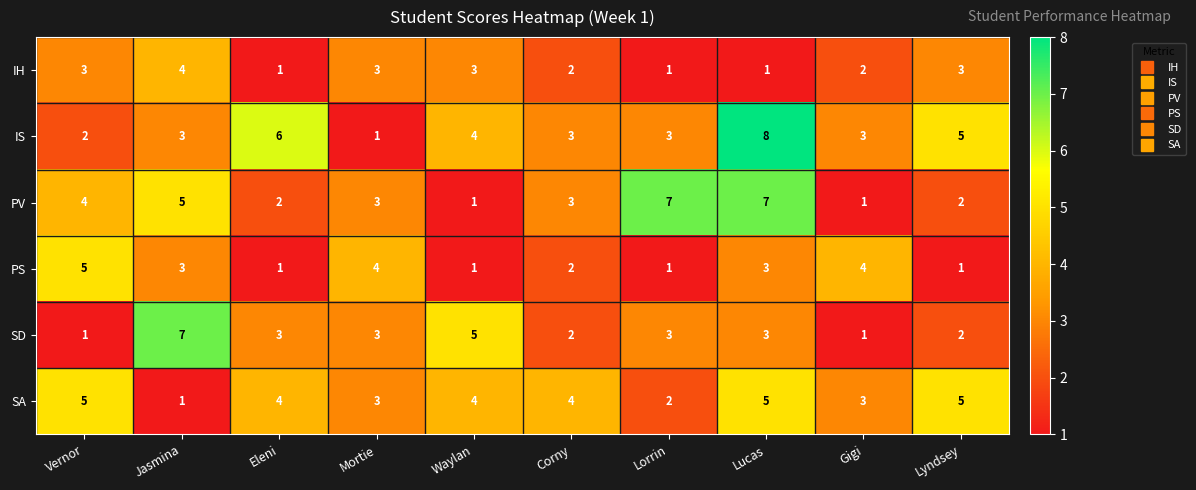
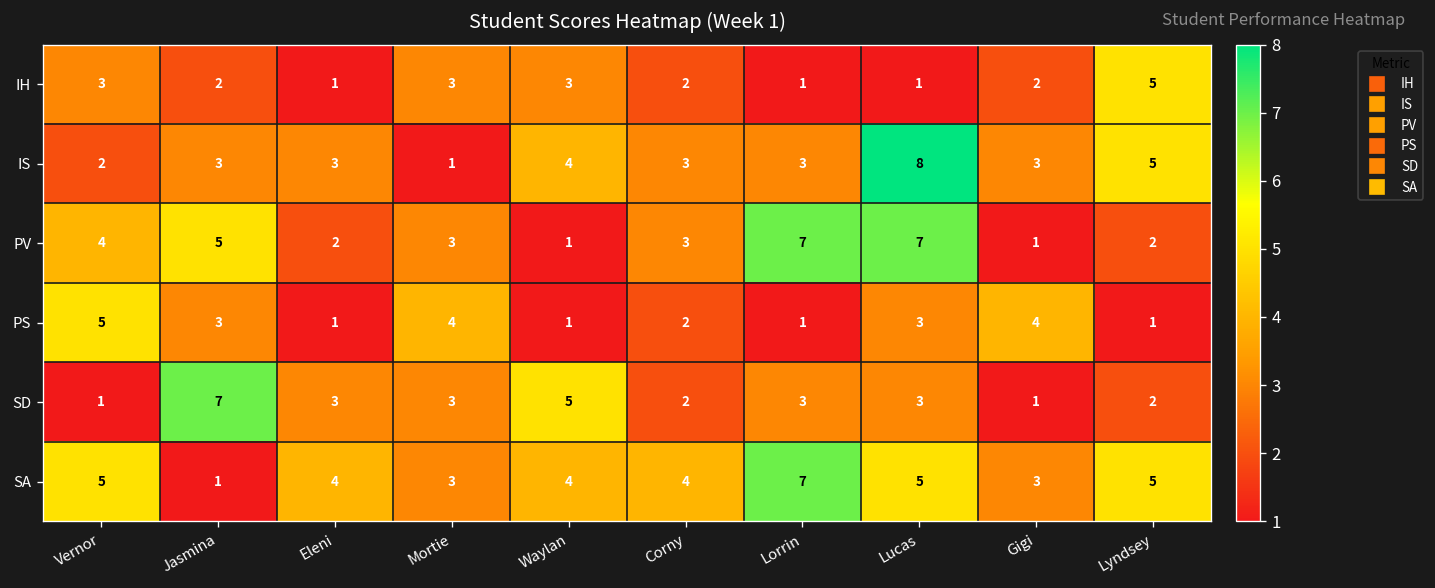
  {
    "IH": {
      "Vernor": 3,
-     "Jasmina": 4,
+     "Jasmina": 2,
      "Eleni": 1,
      "Mortie": 3,
      "Waylan": 3,
      "Corny": 2,
      "Lorrin": 1,
      "Lucas": 1,
      "Gigi": 2,
-     "Lyndsey": 3
+     "Lyndsey": 5
    },
    "IS": {
      "Vernor": 2,
      "Jasmina": 3,
-     "Eleni": 6,
+     "Eleni": 3,
      "Mortie": 1,
      "Waylan": 4,
      "Corny": 3,
      "Lorrin": 3,
      "Lucas": 8,
      "Gigi": 3,
      "Lyndsey": 5
    },
    "PV": {
      "Vernor": 4,
      "Jasmina": 5,
      "Eleni": 2,
      "Mortie": 3,
      "Waylan": 1,
      "Corny": 3,
      "Lorrin": 7,
      "Lucas": 7,
      "Gigi": 1,
      "Lyndsey": 2
    },
    "PS": {
      "Vernor": 5,
      "Jasmina": 3,
      "Eleni": 1,
      "Mortie": 4,
      "Waylan": 1,
      "Corny": 2,
      "Lorrin": 1,
      "Lucas": 3,
      "Gigi": 4,
      "Lyndsey": 1
    },
    "SD": {
      "Vernor": 1,
      "Jasmina": 7,
      "Eleni": 3,
      "Mortie": 3,
      "Waylan": 5,
      "Corny": 2,
      "Lorrin": 3,
      "Lucas": 3,
      "Gigi": 1,
      "Lyndsey": 2
    },
    "SA": {
      "Vernor": 5,
      "Jasmina": 1,
      "Eleni": 4,
      "Mortie": 3,
      "Waylan": 4,
      "Corny": 4,
-     "Lorrin": 2,
+     "Lorrin": 7,
      "Lucas": 5,
      "Gigi": 3,
      "Lyndsey": 5
    }
  }
